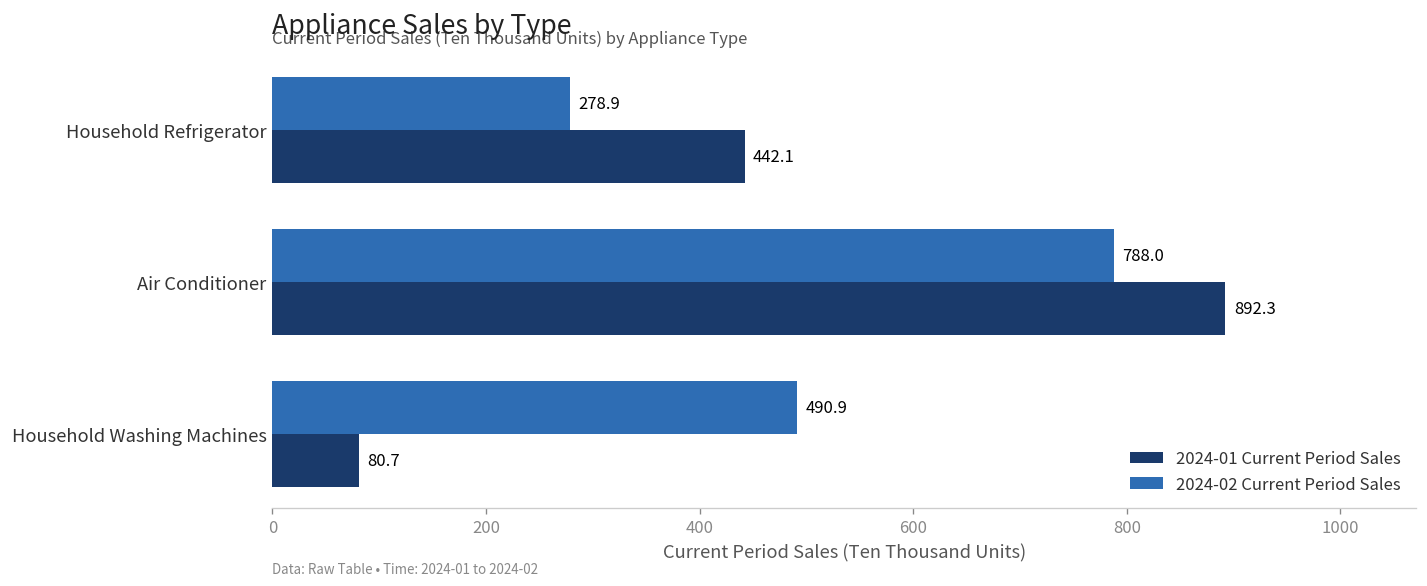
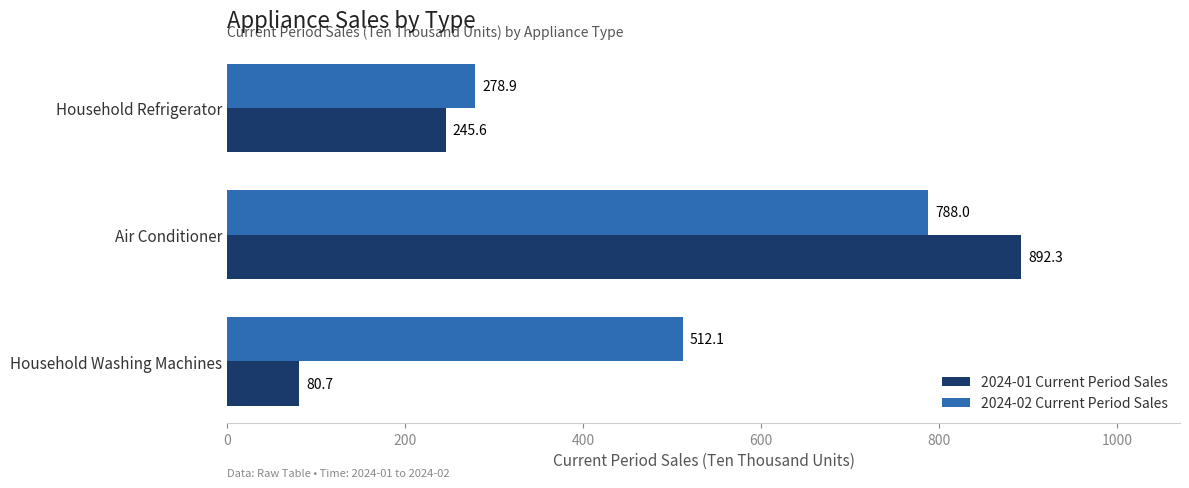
  {
    "2024-01 Current Period Sales": {
-     "Household Refrigerator": 442.1,
+     "Household Refrigerator": 245.6,
      "Air Conditioner": 892.3,
      "Household Washing Machines": 80.7
    },
    "2024-02 Current Period Sales": {
      "Household Refrigerator": 278.9,
      "Air Conditioner": 788.0,
-     "Household Washing Machines": 490.9
+     "Household Washing Machines": 512.1
    }
  }
